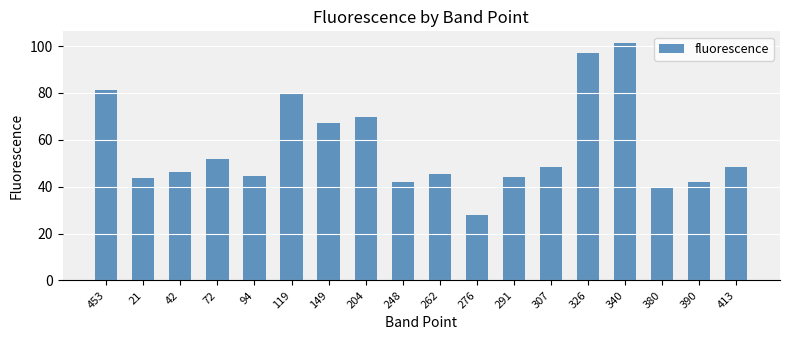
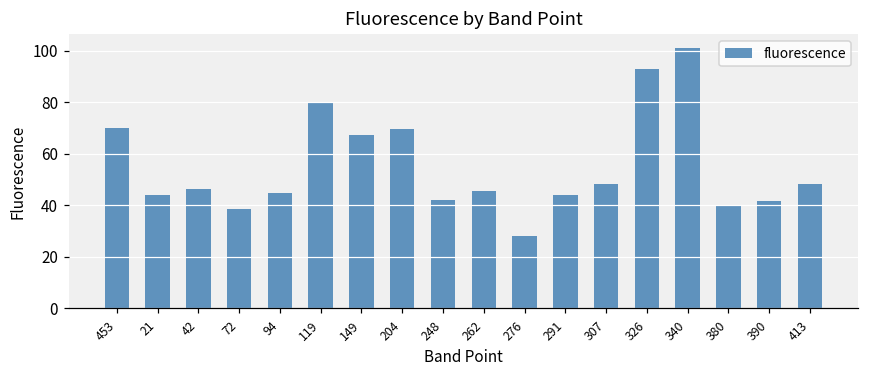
  {
-   "453": 81,
+   "453": 70,
    "21": 44,
    "42": 46,
-   "72": 52,
+   "72": 38,
    "94": 45,
    "119": 80,
    "149": 67,
    "204": 70,
    "248": 42,
    "262": 45,
    "276": 28,
    "291": 44,
    "307": 48,
-   "326": 97,
+   "326": 93,
    "340": 101,
    "380": 40,
    "390": 42,
    "413": 48
  }
